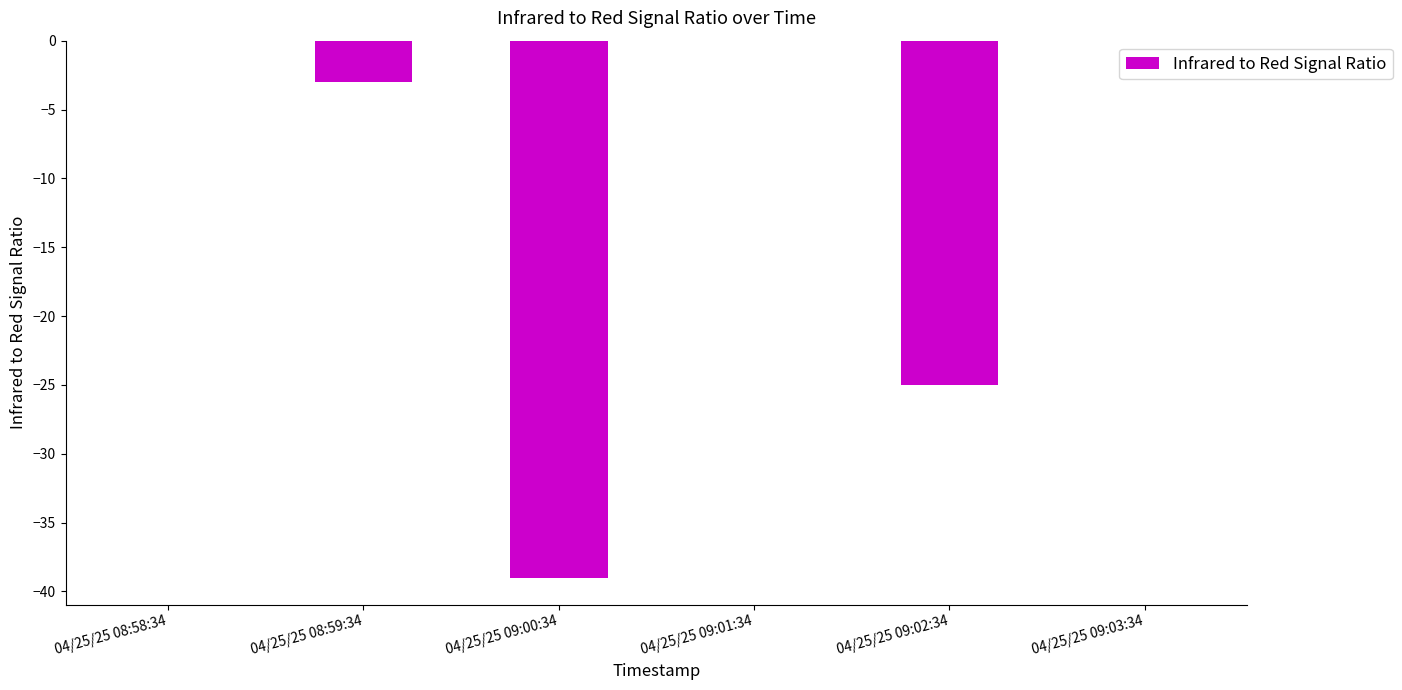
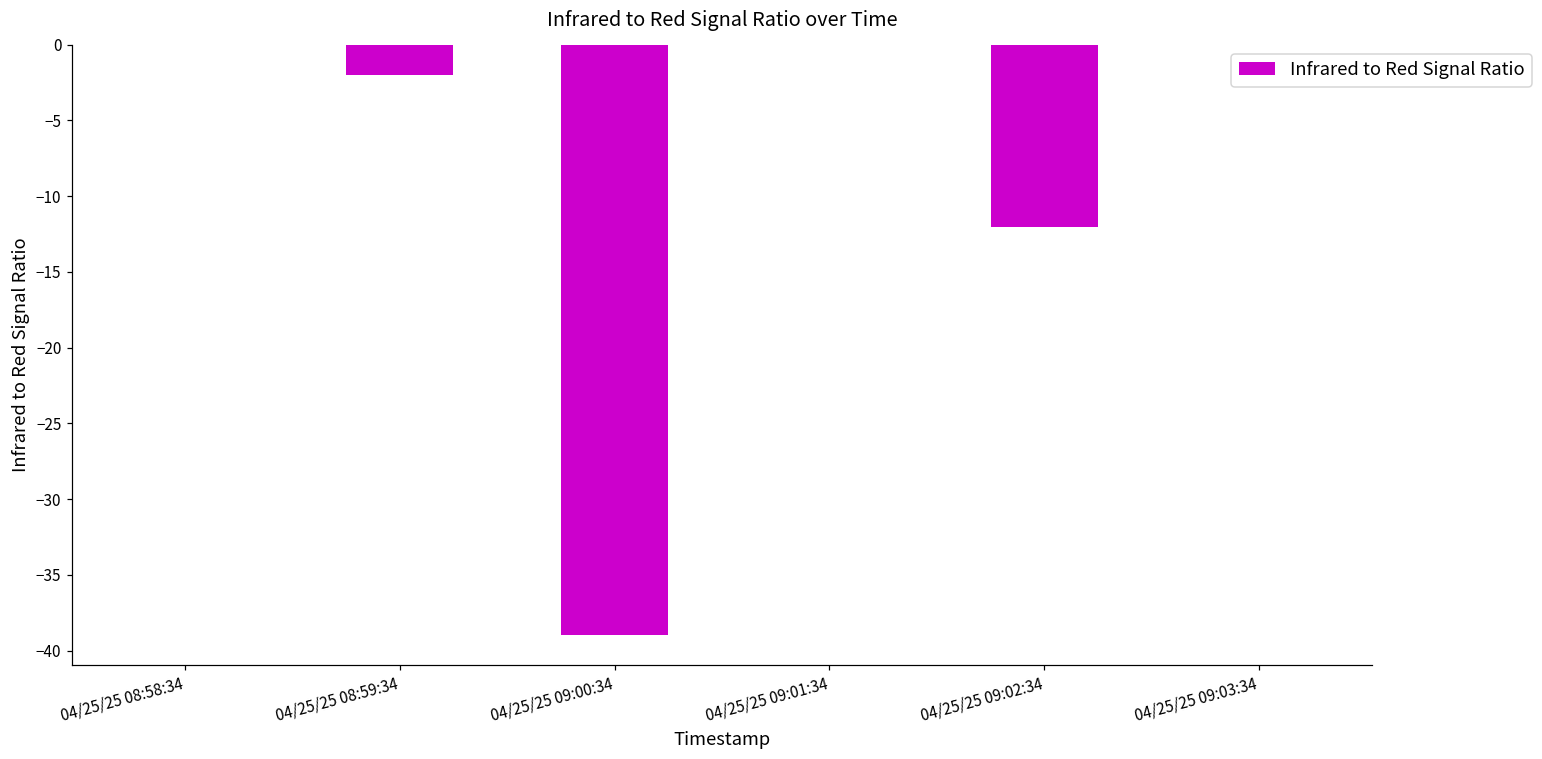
  {
    "04/25/25 08:58:34": 0,
-   "04/25/25 08:59:34": -3,
+   "04/25/25 08:59:34": -2,
    "04/25/25 09:00:34": -39,
    "04/25/25 09:01:34": 0,
-   "04/25/25 09:02:34": -25,
+   "04/25/25 09:02:34": -12,
    "04/25/25 09:03:34": 0
  }
